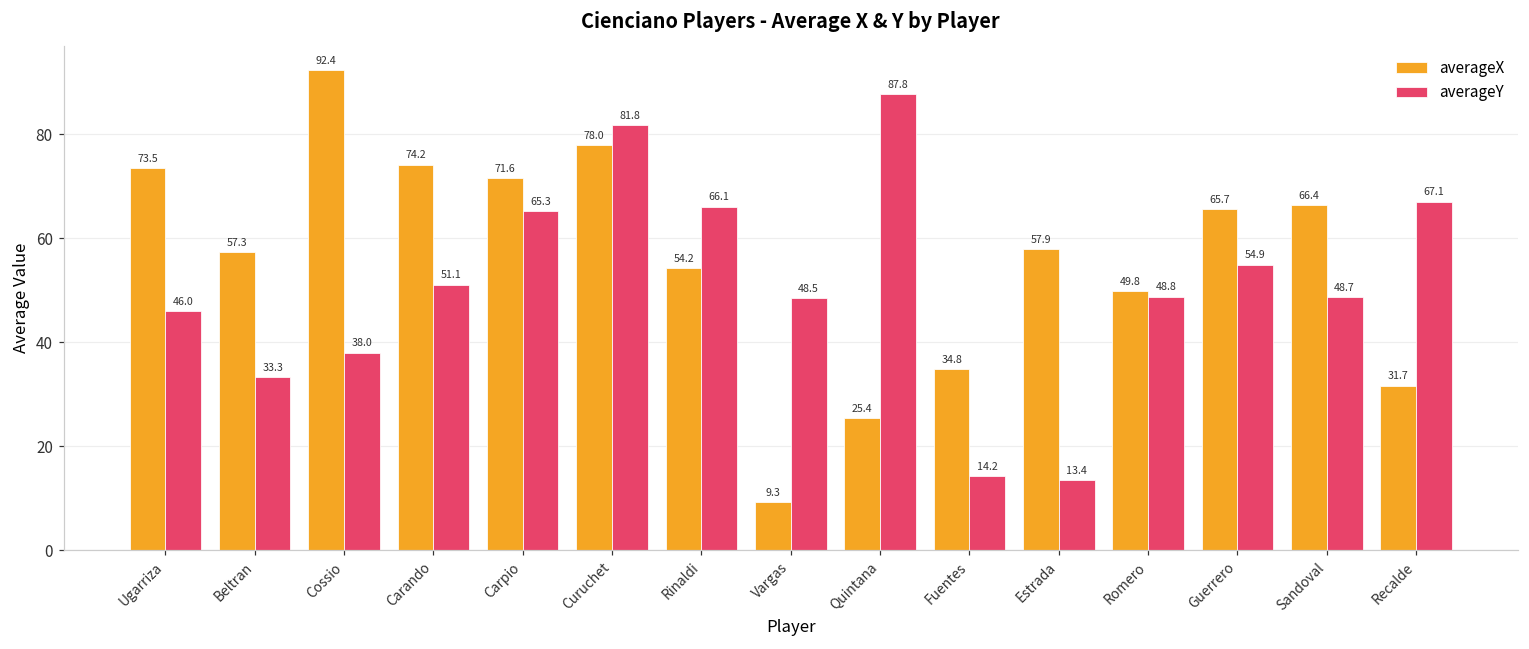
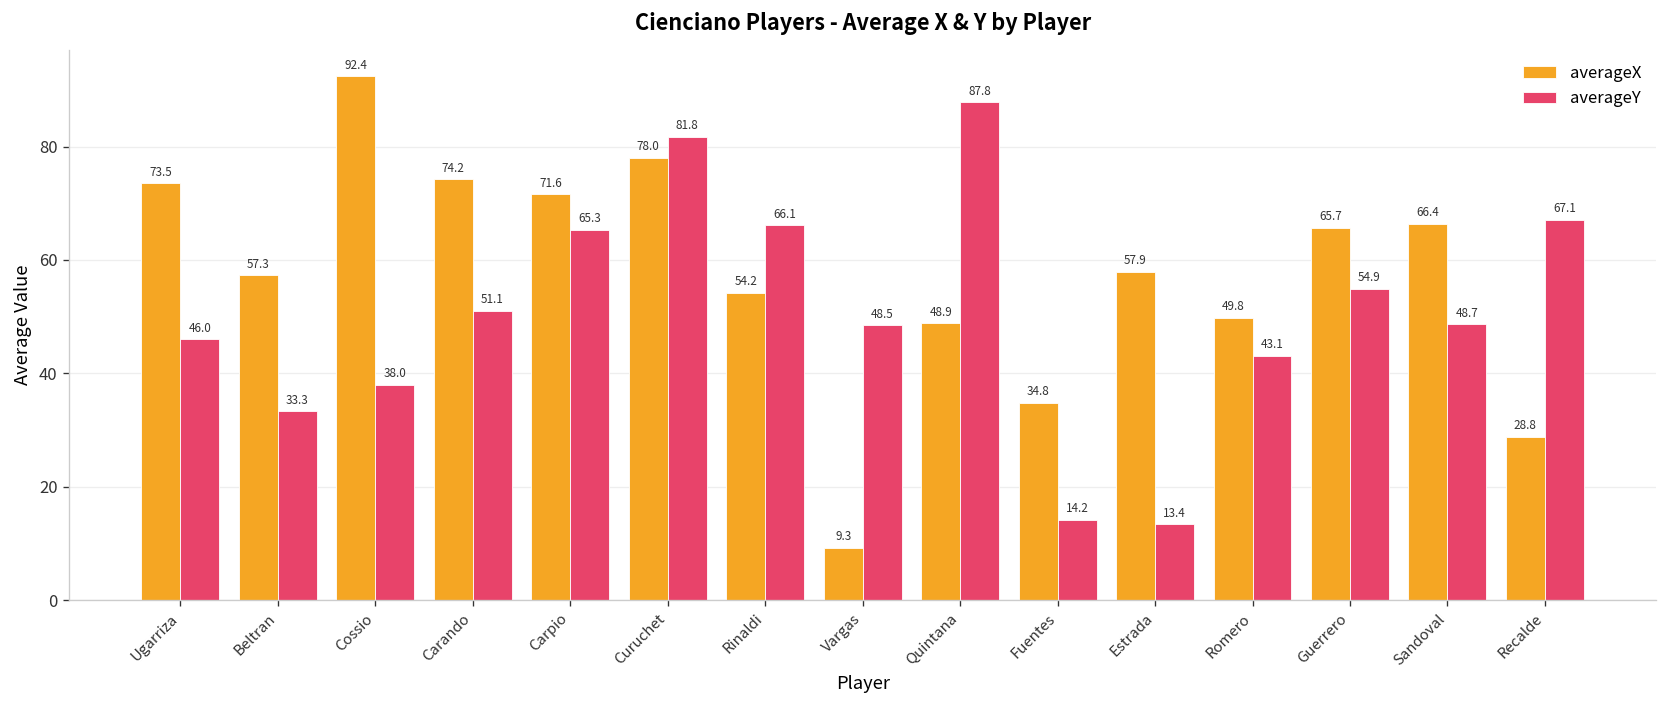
  {
    "averageX": {
      "Ugarriza": 73.5,
      "Beltran": 57.3,
      "Cossio": 92.4,
      "Carando": 74.2,
      "Carpio": 71.6,
      "Curuchet": 78.0,
      "Rinaldi": 54.2,
      "Vargas": 9.3,
-     "Quintana": 25.4,
+     "Quintana": 48.9,
      "Fuentes": 34.8,
      "Estrada": 57.9,
      "Romero": 49.8,
      "Guerrero": 65.7,
      "Sandoval": 66.4,
-     "Recalde": 31.7
+     "Recalde": 28.8
    },
    "averageY": {
      "Ugarriza": 46.0,
      "Beltran": 33.3,
      "Cossio": 38.0,
      "Carando": 51.1,
      "Carpio": 65.3,
      "Curuchet": 81.8,
      "Rinaldi": 66.1,
      "Vargas": 48.5,
      "Quintana": 87.8,
      "Fuentes": 14.2,
      "Estrada": 13.4,
-     "Romero": 48.8,
+     "Romero": 43.1,
      "Guerrero": 54.9,
      "Sandoval": 48.7,
      "Recalde": 67.1
    }
  }
